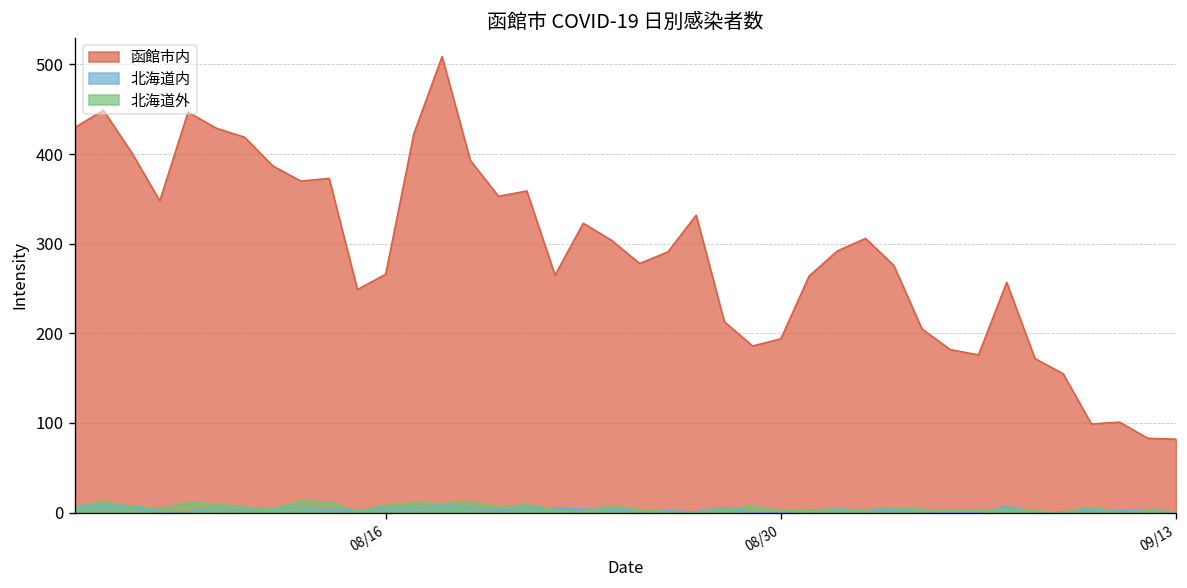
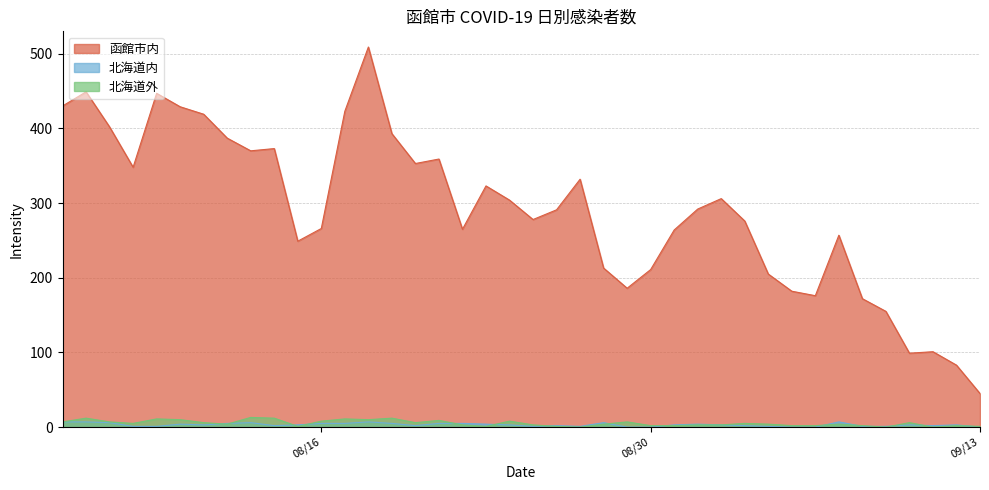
  {
    "函館市内": {
      "08/16": 270,
-     "08/30": 190,
-     "09/13": 80
+     "08/30": 210,
+     "09/13": 50
    }
  }
